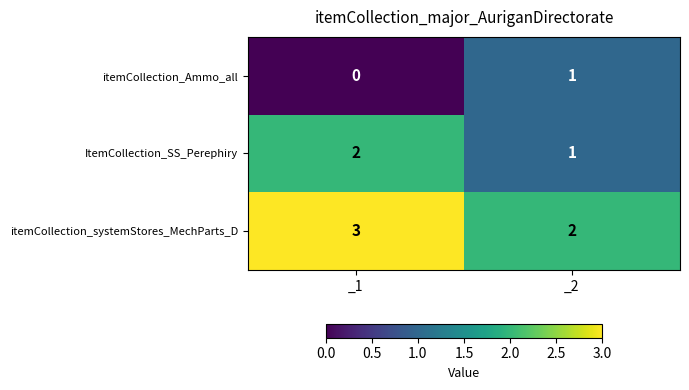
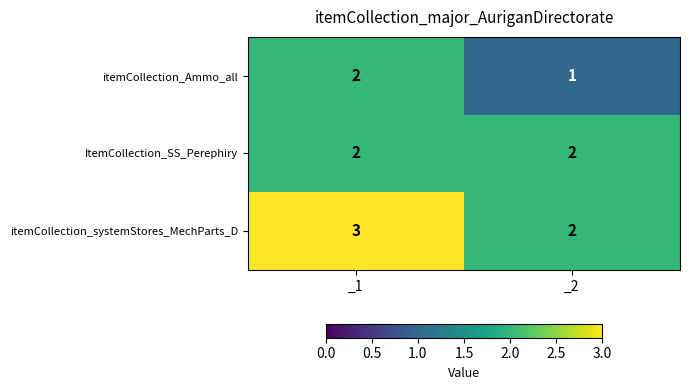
  {
    "itemCollection_Ammo_all": {
-     "_1": 0,
+     "_1": 2,
      "_2": 1
    },
    "ItemCollection_SS_Perephiry": {
      "_1": 2,
-     "_2": 1
+     "_2": 2
    },
    "itemCollection_systemStores_MechParts_D": {
      "_1": 3,
      "_2": 2
    }
  }
